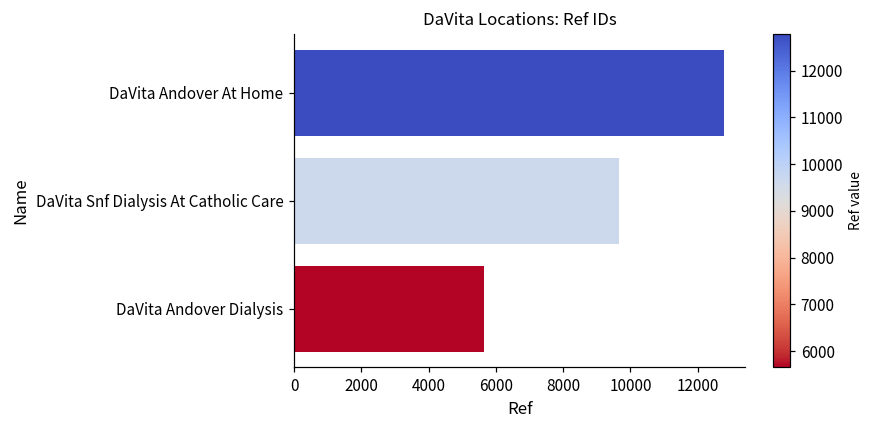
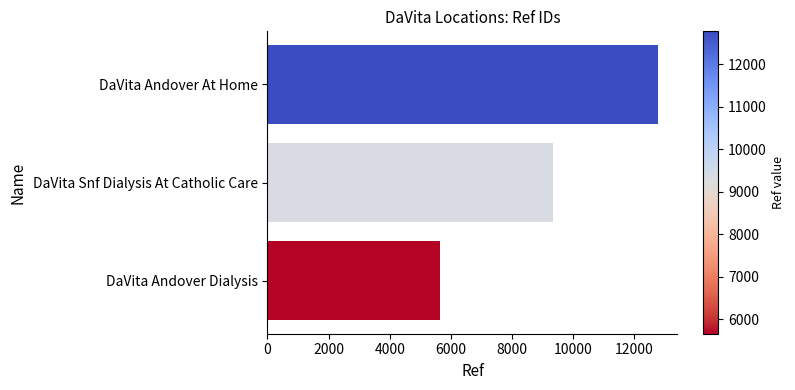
  {
    "DaVita Andover At Home": 12800,
-   "DaVita Snf Dialysis At Catholic Care": 9700,
+   "DaVita Snf Dialysis At Catholic Care": 9400,
    "DaVita Andover Dialysis": 5700
  }
